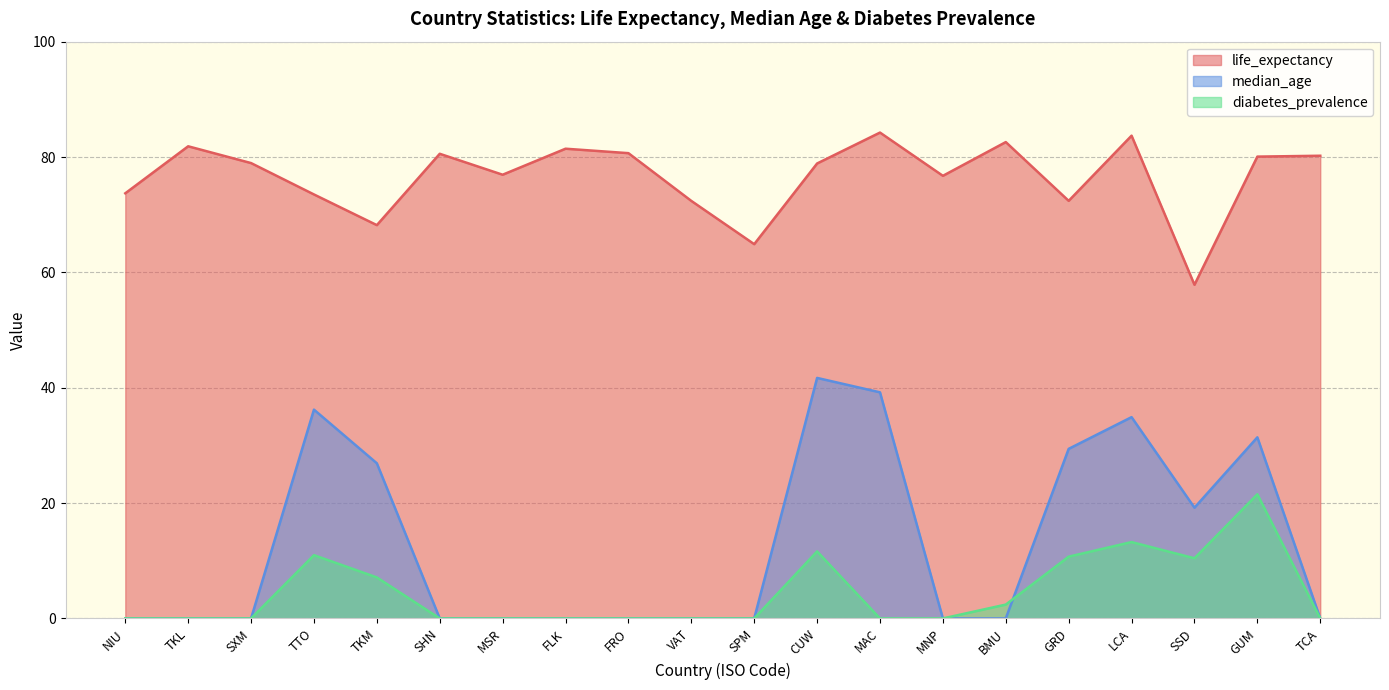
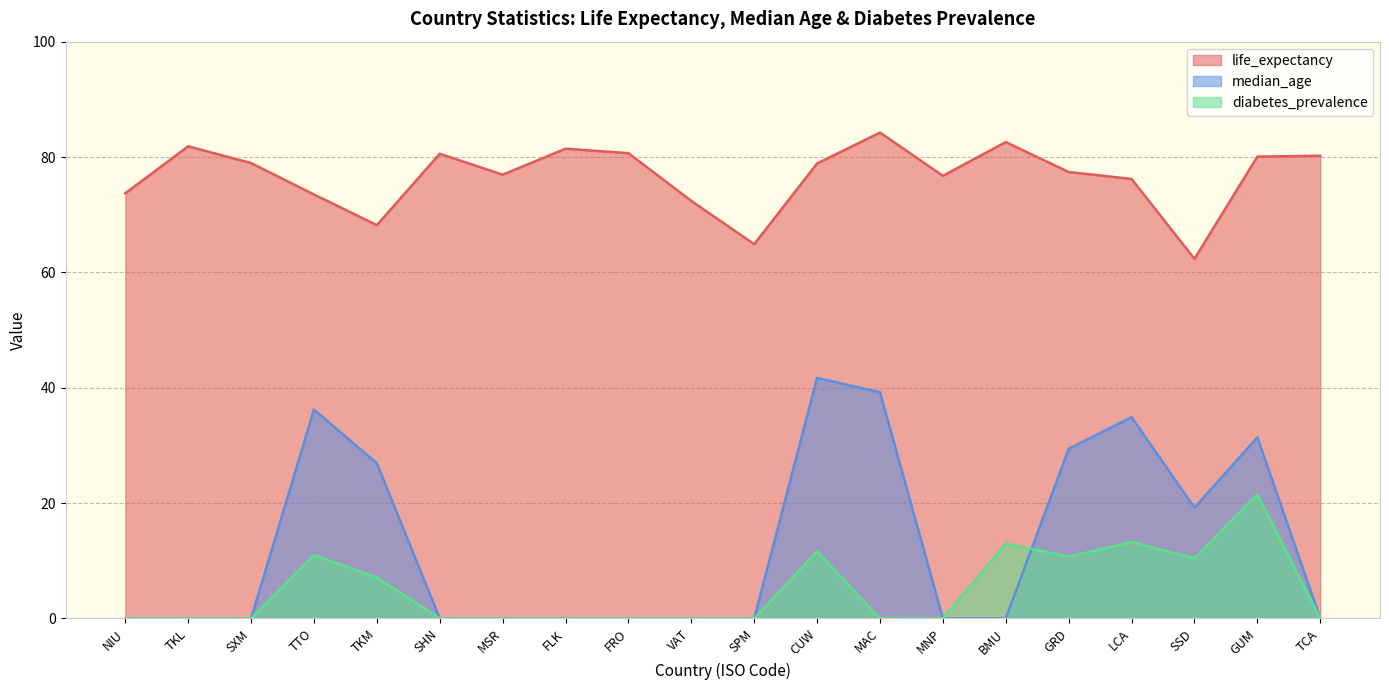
  {
    "life_expectancy": {
      "NIU": 74,
      "TKL": 82,
      "SXM": 79,
      "TTO": 74,
      "TKM": 68,
      "SHN": 81,
      "MSR": 77,
      "FLK": 81,
      "FRO": 81,
      "VAT": 72,
      "SPM": 65,
      "CUW": 79,
      "MAC": 84,
      "MNP": 77,
      "BMU": 83,
-     "GRD": 72,
-     "LCA": 84,
-     "SSD": 58,
+     "GRD": 77,
+     "LCA": 76,
+     "SSD": 62,
      "GUM": 80,
      "TCA": 80
    },
    "median_age": {
      "TTO": 36,
      "TKM": 27,
      "CUW": 42,
      "MAC": 39,
      "BMU": 0,
      "GRD": 29,
      "LCA": 35,
      "SSD": 19,
      "GUM": 31
    },
    "diabetes_prevalence": {
      "TTO": 11,
      "TKM": 7,
      "CUW": 12,
      "MAC": 0,
-     "BMU": 2,
+     "BMU": 13,
      "GRD": 11,
      "LCA": 13,
      "SSD": 10,
      "GUM": 22
    }
  }
